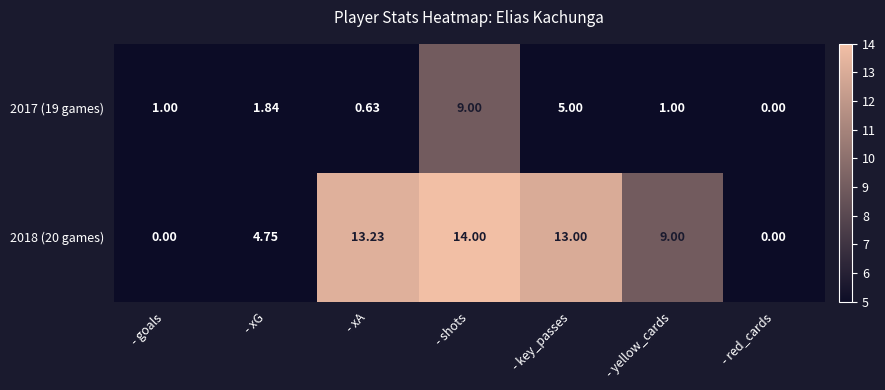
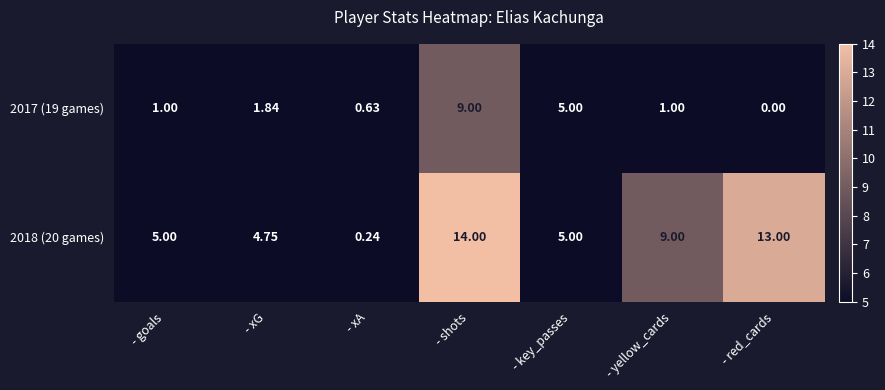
  {
    "2017 (19 games)": {
      "- goals": 1.00,
      "- xG": 1.84,
      "- xA": 0.63,
      "- shots": 9.00,
      "- key_passes": 5.00,
      "- yellow_cards": 1.00,
      "- red_cards": 0.00
    },
    "2018 (20 games)": {
-     "- goals": 0.00,
+     "- goals": 5.00,
      "- xG": 4.75,
-     "- xA": 13.23,
+     "- xA": 0.24,
      "- shots": 14.00,
-     "- key_passes": 13.00,
+     "- key_passes": 5.00,
      "- yellow_cards": 9.00,
-     "- red_cards": 0.00
+     "- red_cards": 13.00
    }
  }
